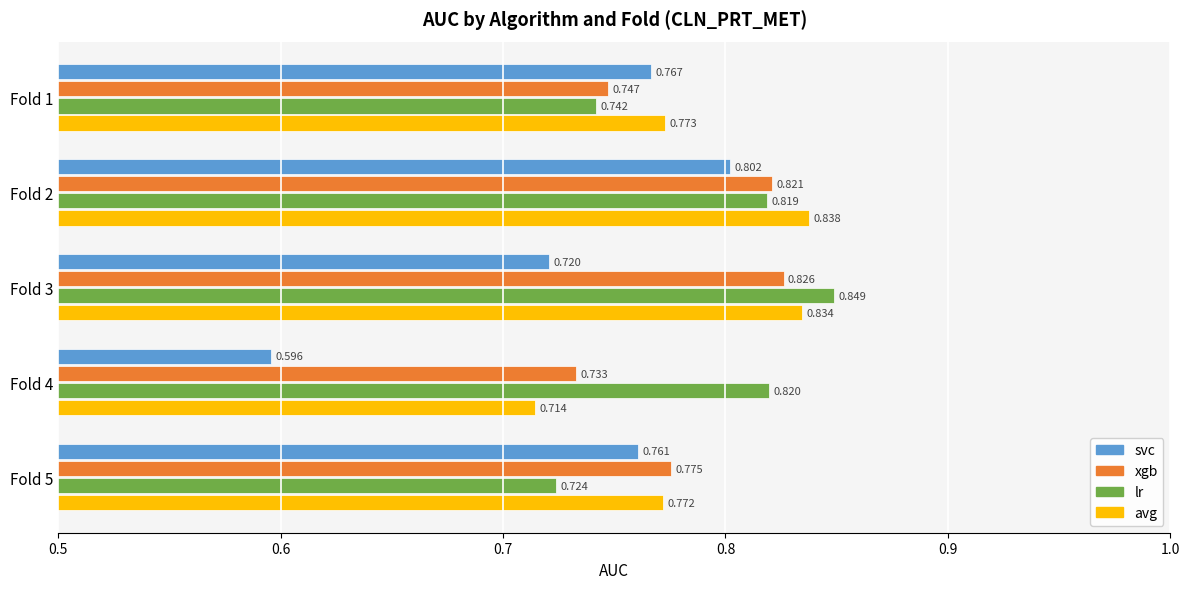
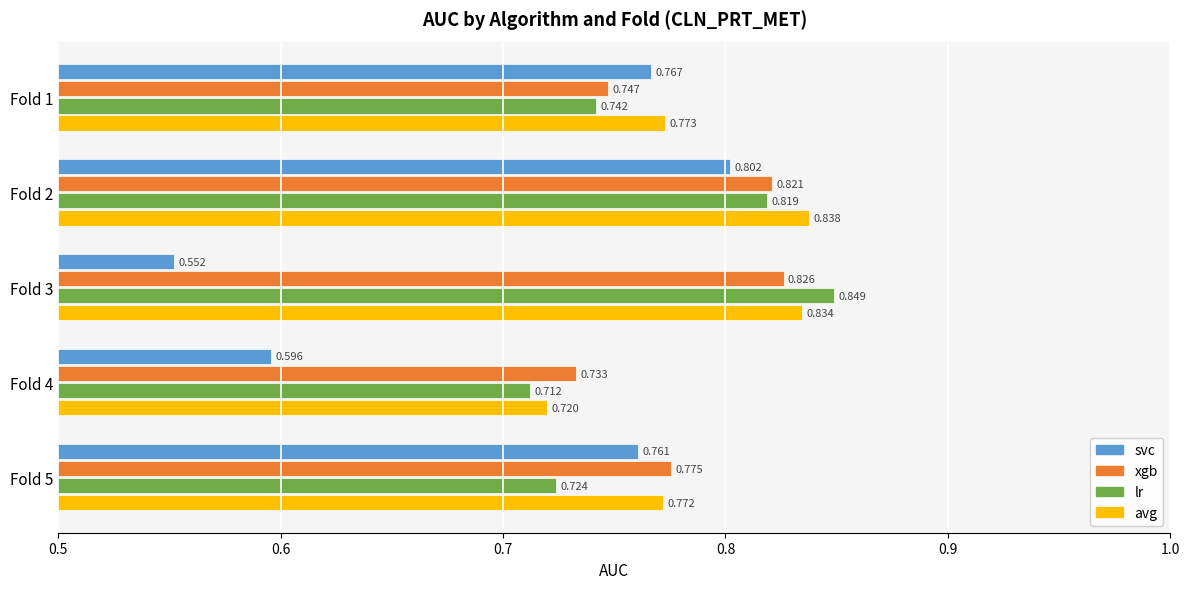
  {
    "svc": {
      "Fold 1": 0.767,
      "Fold 2": 0.802,
-     "Fold 3": 0.720,
+     "Fold 3": 0.552,
      "Fold 4": 0.596,
      "Fold 5": 0.761
    },
    "xgb": {
      "Fold 1": 0.747,
      "Fold 2": 0.821,
      "Fold 3": 0.826,
      "Fold 4": 0.733,
      "Fold 5": 0.775
    },
    "lr": {
      "Fold 1": 0.742,
      "Fold 2": 0.819,
      "Fold 3": 0.849,
-     "Fold 4": 0.820,
+     "Fold 4": 0.712,
      "Fold 5": 0.724
    },
    "avg": {
      "Fold 1": 0.773,
      "Fold 2": 0.838,
      "Fold 3": 0.834,
-     "Fold 4": 0.714,
+     "Fold 4": 0.720,
      "Fold 5": 0.772
    }
  }
